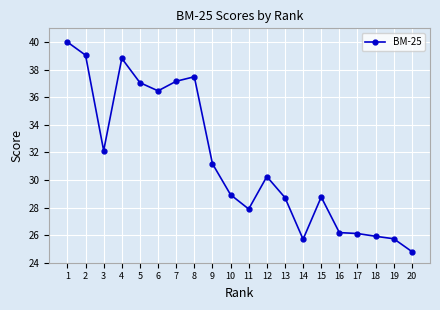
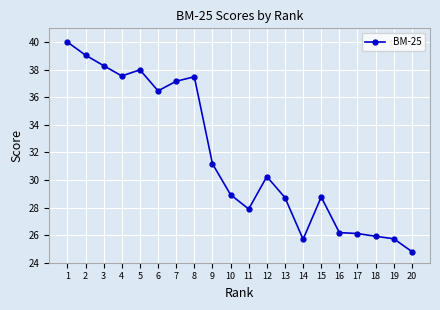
  {
    "1": 40.0,
    "2": 39.1,
-   "3": 32.1,
-   "4": 38.8,
-   "5": 37.1,
+   "3": 38.3,
+   "4": 37.5,
+   "5": 38.0,
    "6": 36.5,
    "7": 37.2,
    "8": 37.5,
    "9": 31.2,
    "10": 28.9,
    "11": 27.9,
    "12": 30.2,
    "13": 28.7,
    "14": 25.7,
    "15": 28.8,
    "16": 26.2,
    "17": 26.1,
    "18": 25.9,
    "19": 25.7,
    "20": 24.8
  }
